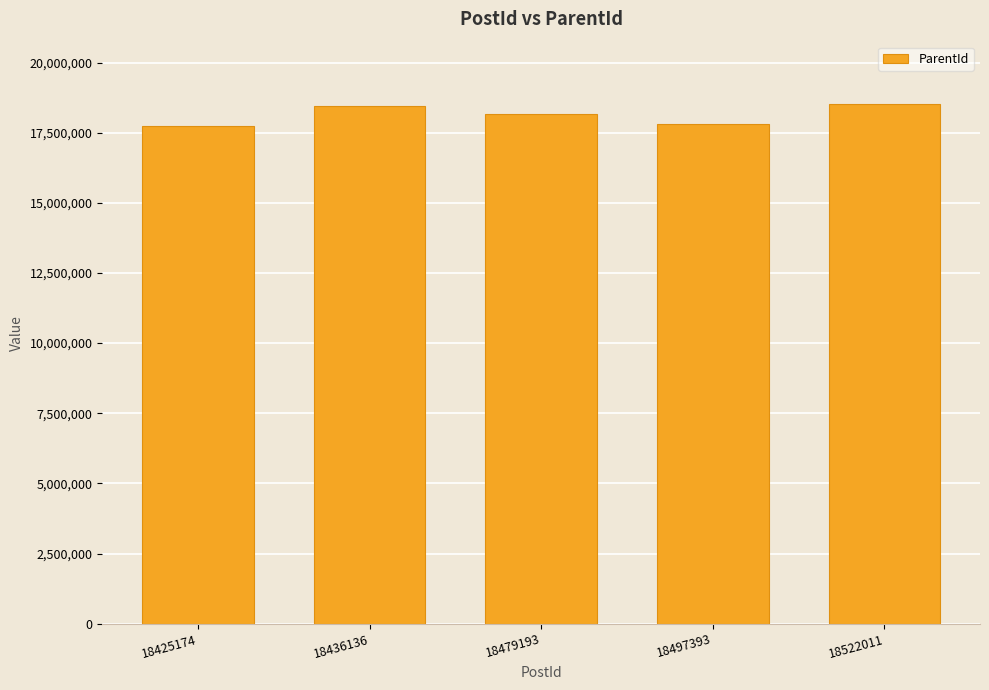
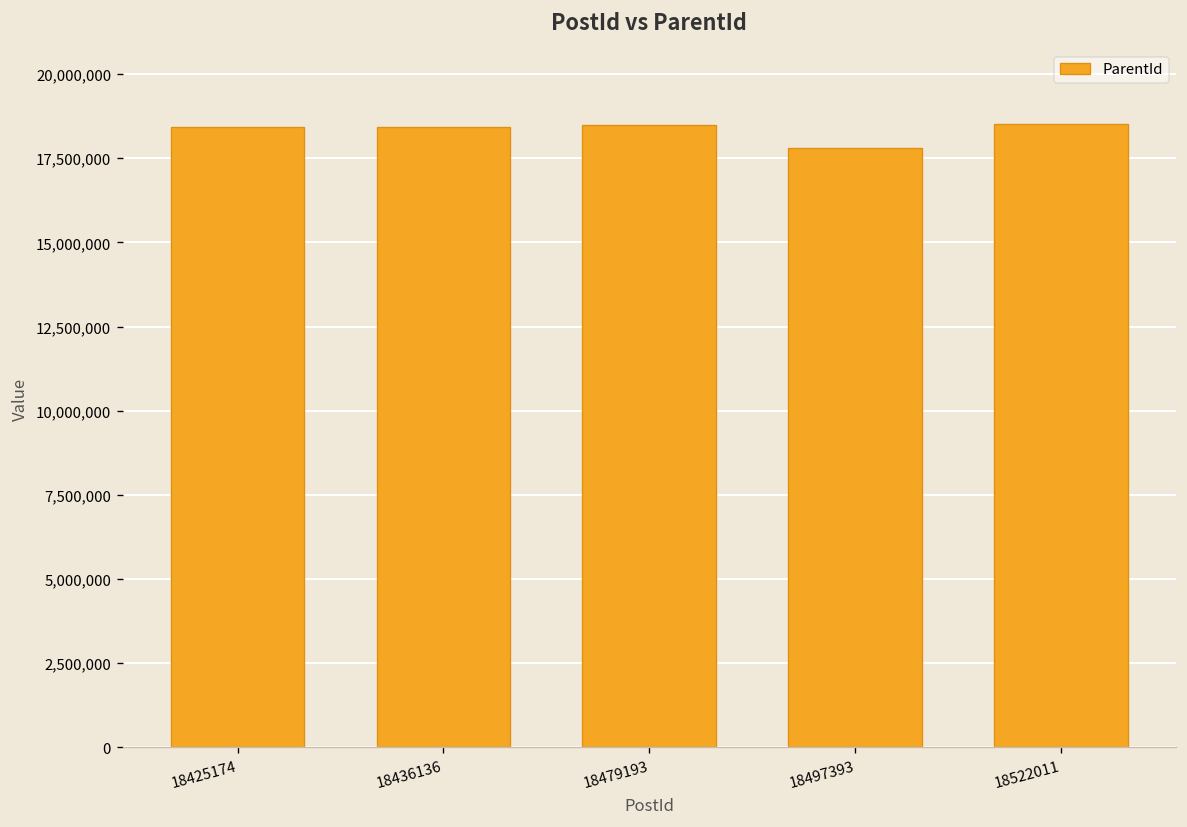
  {
-   "18425174": "17,700,000",
+   "18425174": "18,400,000",
    "18436136": "18,400,000",
-   "18479193": "18,200,000",
+   "18479193": "18,500,000",
    "18497393": "17,800,000",
    "18522011": "18,500,000"
  }
